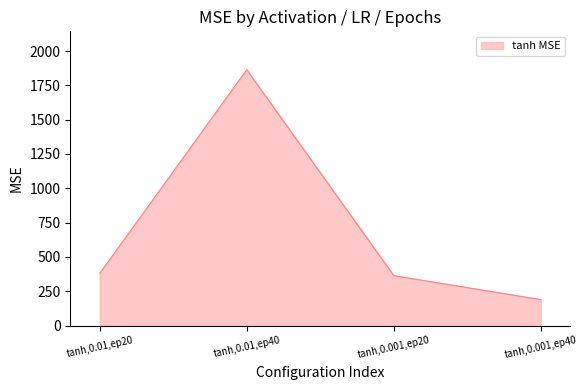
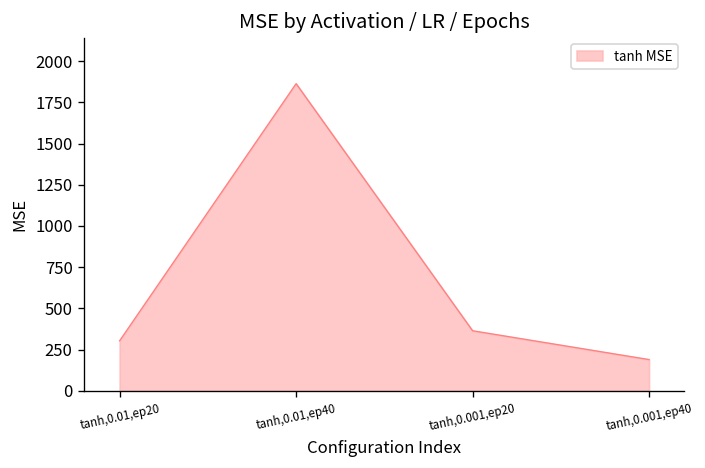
  {
-   "tanh,0.01,ep20": 380,
+   "tanh,0.01,ep20": 300,
    "tanh,0.01,ep40": 1860,
    "tanh,0.001,ep20": 360,
    "tanh,0.001,ep40": 190
  }
